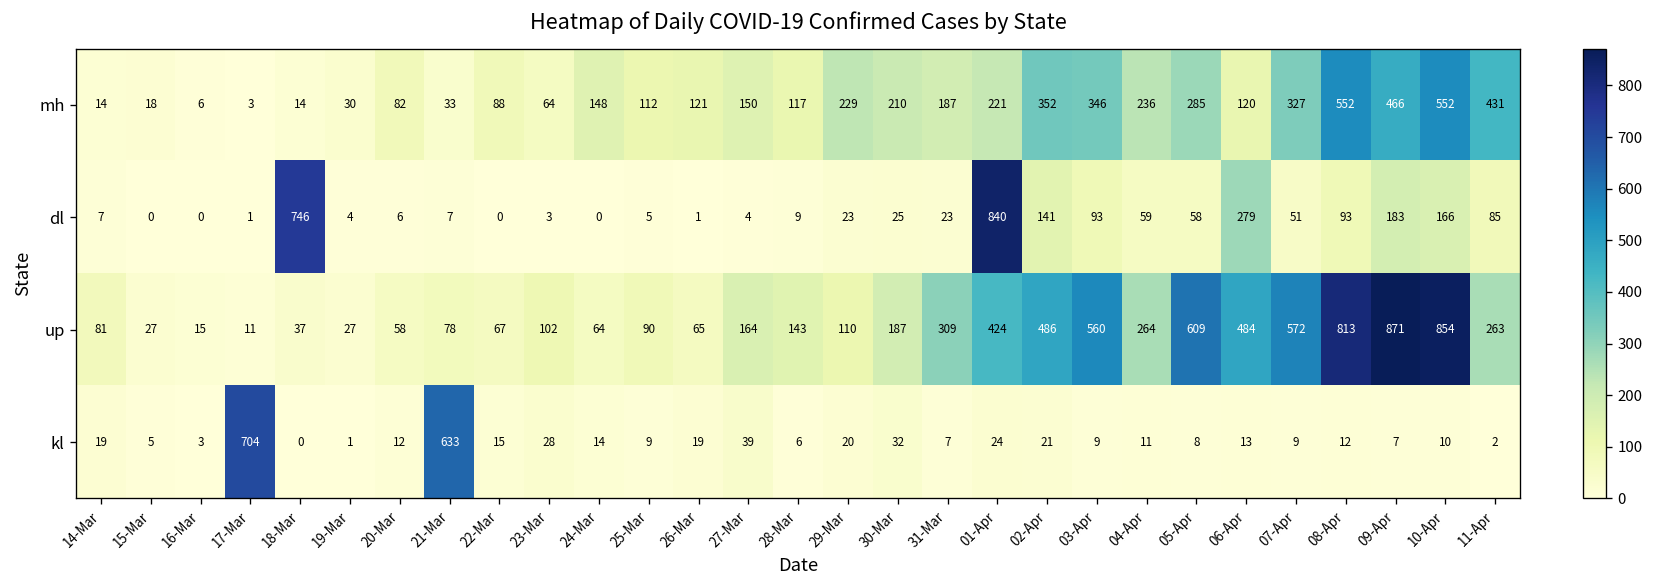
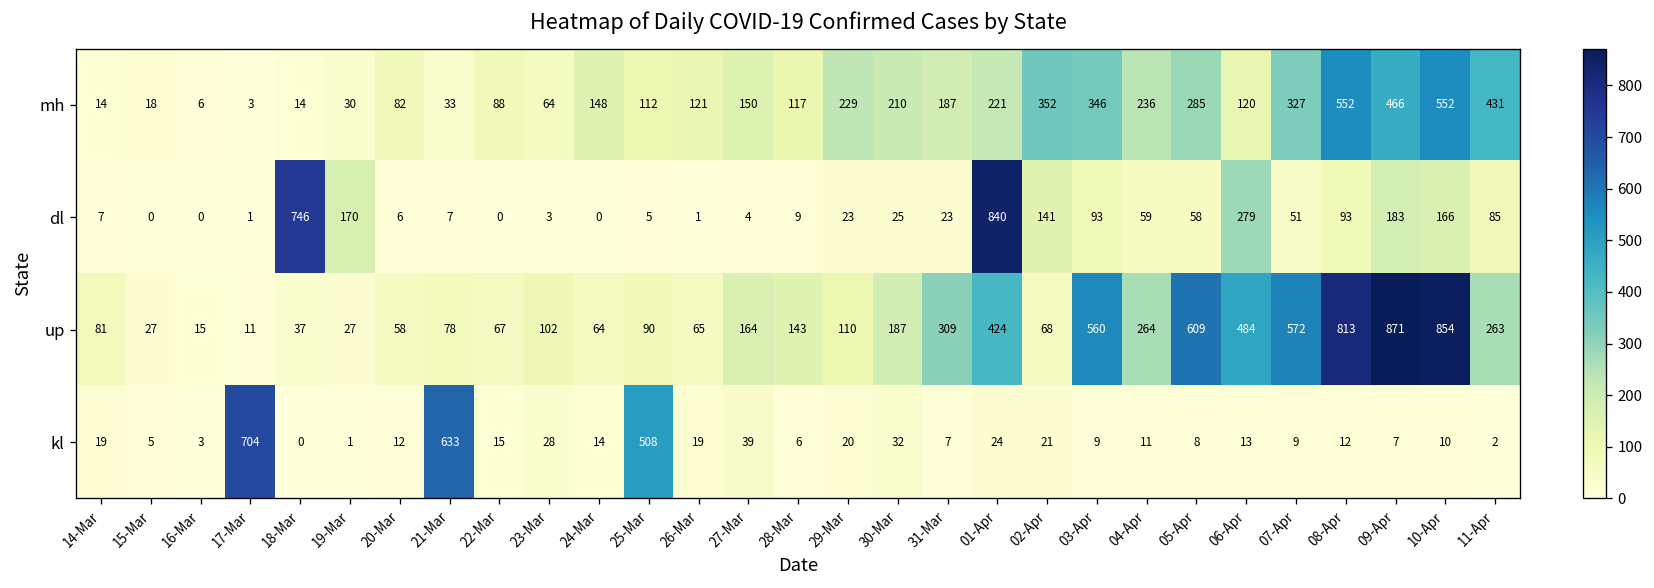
  {
    "mh": {
      "14-Mar": 14,
      "15-Mar": 18,
      "16-Mar": 6,
      "17-Mar": 3,
      "18-Mar": 14,
      "19-Mar": 30,
      "20-Mar": 82,
      "21-Mar": 33,
      "22-Mar": 88,
      "23-Mar": 64,
      "24-Mar": 148,
      "25-Mar": 112,
      "26-Mar": 121,
      "27-Mar": 150,
      "28-Mar": 117,
      "29-Mar": 229,
      "30-Mar": 210,
      "31-Mar": 187,
      "01-Apr": 221,
      "02-Apr": 352,
      "03-Apr": 346,
      "04-Apr": 236,
      "05-Apr": 285,
      "06-Apr": 120,
      "07-Apr": 327,
      "08-Apr": 552,
      "09-Apr": 466,
      "10-Apr": 552,
      "11-Apr": 431
    },
    "dl": {
      "14-Mar": 7,
      "15-Mar": 0,
      "16-Mar": 0,
      "17-Mar": 1,
      "18-Mar": 746,
-     "19-Mar": 4,
+     "19-Mar": 170,
      "20-Mar": 6,
      "21-Mar": 7,
      "22-Mar": 0,
      "23-Mar": 3,
      "24-Mar": 0,
      "25-Mar": 5,
      "26-Mar": 1,
      "27-Mar": 4,
      "28-Mar": 9,
      "29-Mar": 23,
      "30-Mar": 25,
      "31-Mar": 23,
      "01-Apr": 840,
      "02-Apr": 141,
      "03-Apr": 93,
      "04-Apr": 59,
      "05-Apr": 58,
      "06-Apr": 279,
      "07-Apr": 51,
      "08-Apr": 93,
      "09-Apr": 183,
      "10-Apr": 166,
      "11-Apr": 85
    },
    "up": {
      "14-Mar": 81,
      "15-Mar": 27,
      "16-Mar": 15,
      "17-Mar": 11,
      "18-Mar": 37,
      "19-Mar": 27,
      "20-Mar": 58,
      "21-Mar": 78,
      "22-Mar": 67,
      "23-Mar": 102,
      "24-Mar": 64,
      "25-Mar": 90,
      "26-Mar": 65,
      "27-Mar": 164,
      "28-Mar": 143,
      "29-Mar": 110,
      "30-Mar": 187,
      "31-Mar": 309,
      "01-Apr": 424,
-     "02-Apr": 486,
+     "02-Apr": 68,
      "03-Apr": 560,
      "04-Apr": 264,
      "05-Apr": 609,
      "06-Apr": 484,
      "07-Apr": 572,
      "08-Apr": 813,
      "09-Apr": 871,
      "10-Apr": 854,
      "11-Apr": 263
    },
    "kl": {
      "14-Mar": 19,
      "15-Mar": 5,
      "16-Mar": 3,
      "17-Mar": 704,
      "18-Mar": 0,
      "19-Mar": 1,
      "20-Mar": 12,
      "21-Mar": 633,
      "22-Mar": 15,
      "23-Mar": 28,
      "24-Mar": 14,
-     "25-Mar": 9,
+     "25-Mar": 508,
      "26-Mar": 19,
      "27-Mar": 39,
      "28-Mar": 6,
      "29-Mar": 20,
      "30-Mar": 32,
      "31-Mar": 7,
      "01-Apr": 24,
      "02-Apr": 21,
      "03-Apr": 9,
      "04-Apr": 11,
      "05-Apr": 8,
      "06-Apr": 13,
      "07-Apr": 9,
      "08-Apr": 12,
      "09-Apr": 7,
      "10-Apr": 10,
      "11-Apr": 2
    }
  }
